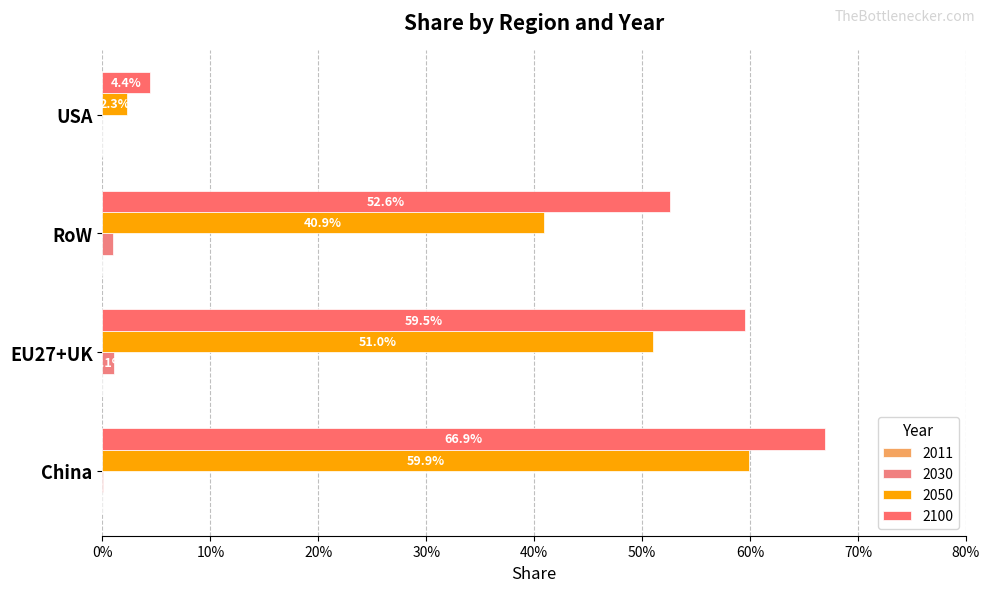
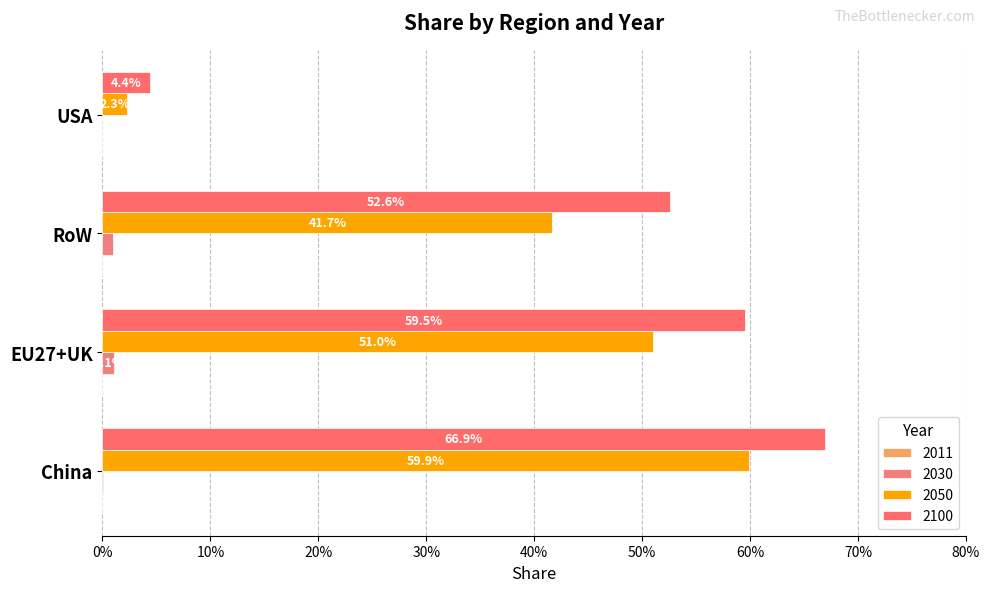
  {
    "2050": {
      "USA": "2.3%",
-     "RoW": "40.9%",
+     "RoW": "41.7%",
      "EU27+UK": "51.0%",
      "China": "59.9%"
    }
  }
